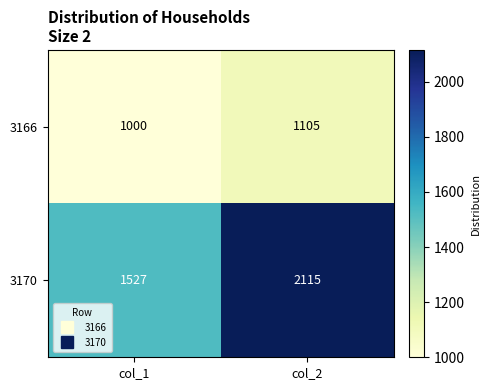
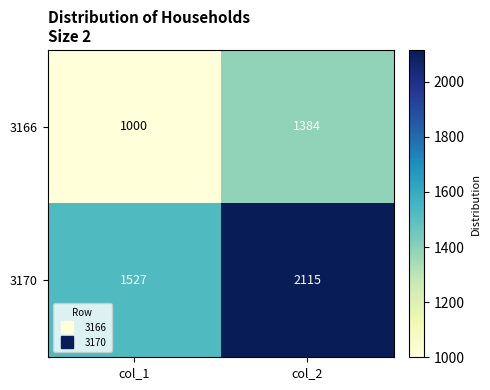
  {
    "3166": {
      "col_1": 1000,
-     "col_2": 1105
+     "col_2": 1384
    },
    "3170": {
      "col_1": 1527,
      "col_2": 2115
    }
  }
